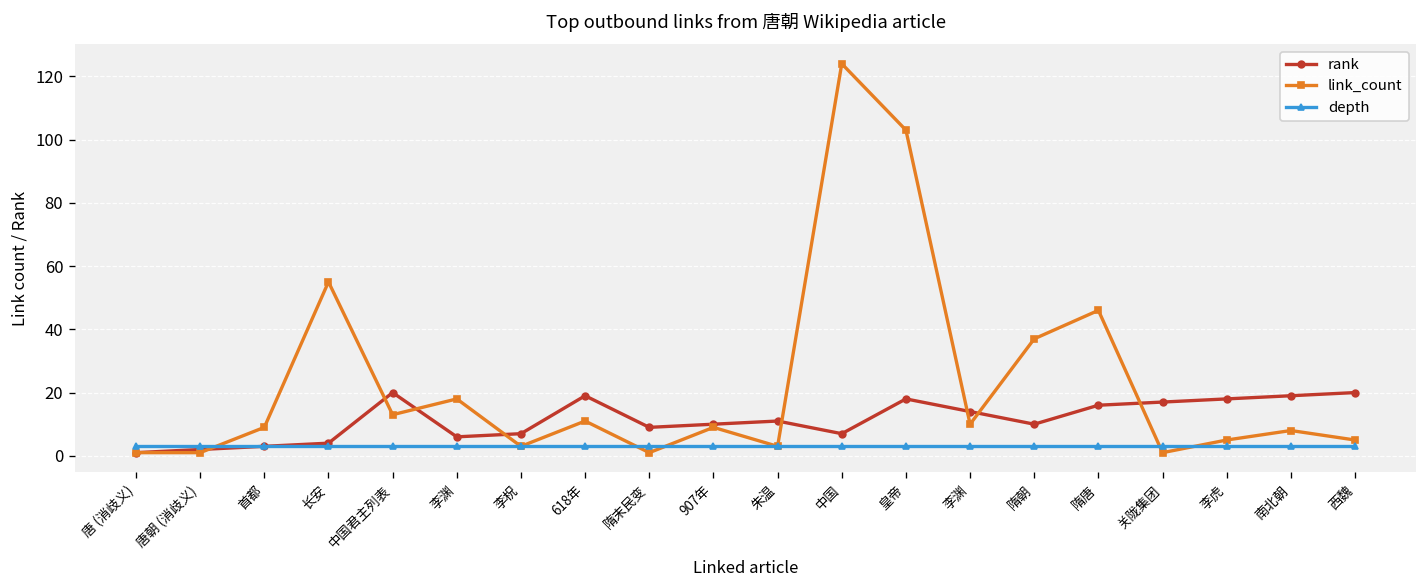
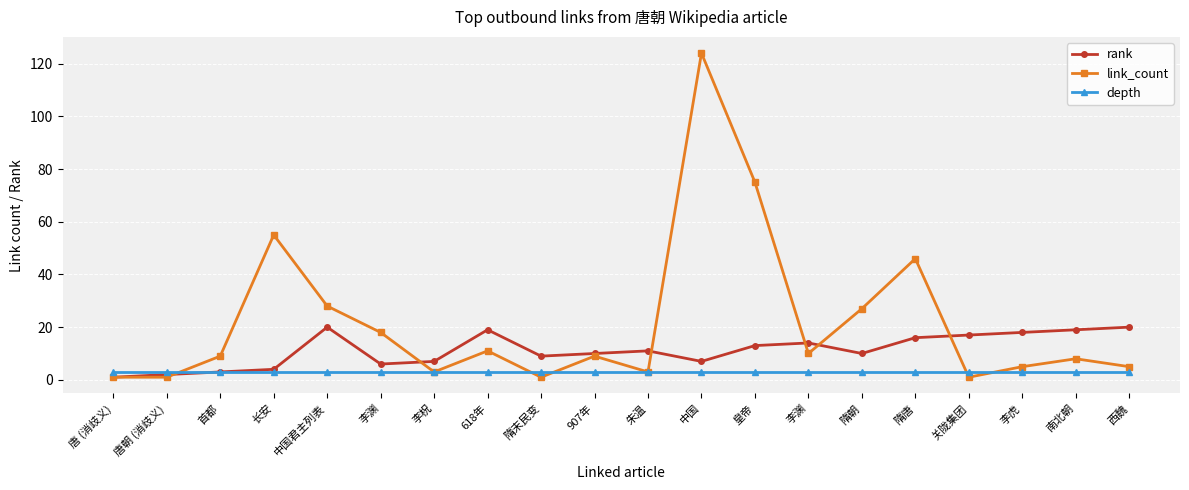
  {
    "rank": {
      "唐朝 (消歧义)": 2,
      "长安": 4,
      "中国君主列表": 20,
      "李柷": 7,
      "618年": 19,
      "隋末民变": 9,
      "907年": 10,
      "朱温": 11,
      "中国": 7,
-     "皇帝": 18,
+     "皇帝": 13,
      "隋朝": 10,
      "隋唐": 16,
      "关陇集团": 17,
      "李虎": 18,
      "南北朝": 19,
      "西魏": 20
    },
    "link_count": {
      "唐朝 (消歧义)": 1,
      "首都": 9,
      "长安": 55,
-     "中国君主列表": 13,
+     "中国君主列表": 28,
      "618年": 11,
      "隋末民变": 1,
      "907年": 9,
      "中国": 124,
-     "皇帝": 103,
-     "隋朝": 37,
+     "皇帝": 75,
+     "隋朝": 27,
      "隋唐": 46,
      "关陇集团": 1,
      "李虎": 5,
      "南北朝": 8,
      "西魏": 5
    },
    "depth": {
      "唐 (消歧义)": 3,
      "唐朝 (消歧义)": 3,
      "长安": 3,
      "中国君主列表": 3,
      "618年": 3,
      "隋末民变": 3,
      "907年": 3,
      "中国": 3,
      "皇帝": 3,
      "隋朝": 3,
      "隋唐": 3,
      "关陇集团": 3,
      "李虎": 3,
      "南北朝": 3,
      "西魏": 3
    }
  }
